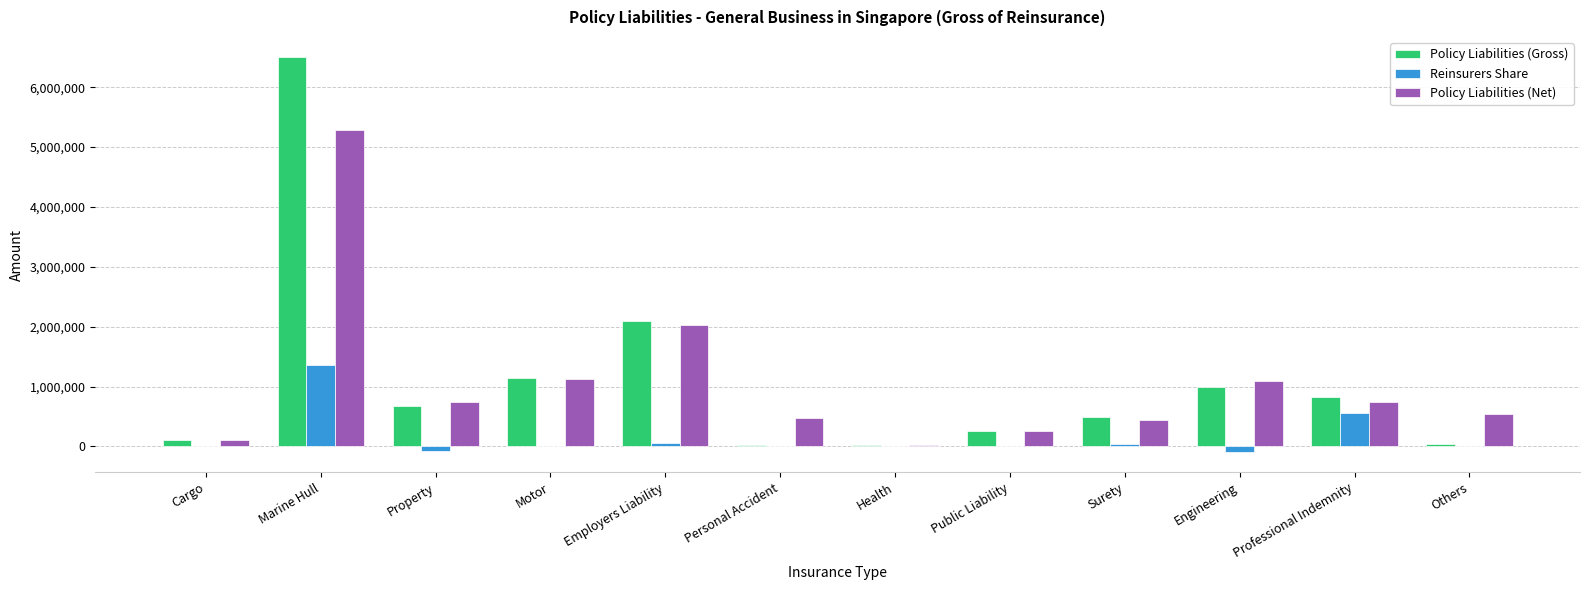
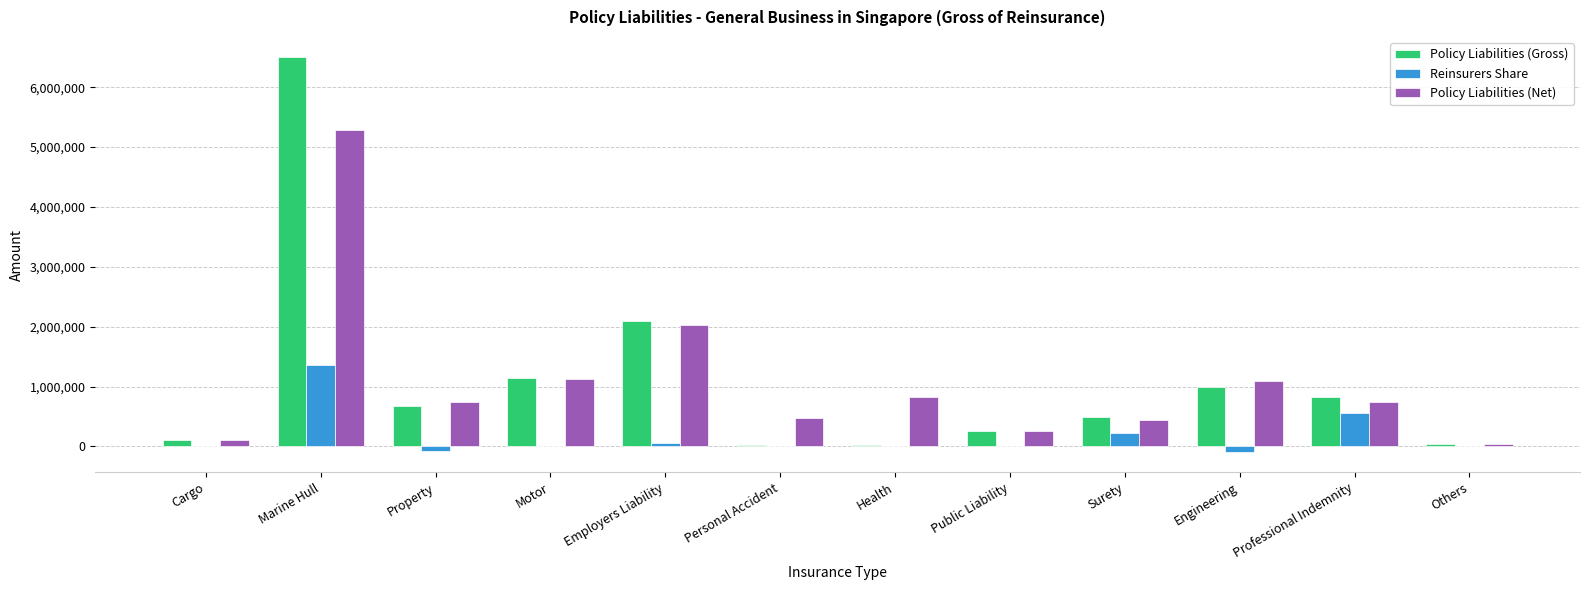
  {
    "Policy Liabilities (Gross)": {
      "Cargo": "100,000",
      "Marine Hull": "6,500,000",
      "Property": "700,000",
      "Motor": "1,100,000",
      "Employers Liability": "2,100,000",
      "Public Liability": "300,000",
      "Surety": "500,000",
      "Engineering": "1,000,000",
      "Professional Indemnity": "800,000",
      "Others": "0"
    },
    "Reinsurers Share": {
      "Marine Hull": "1,400,000",
      "Property": "-100,000",
      "Employers Liability": "100,000",
-     "Surety": "0",
+     "Surety": "200,000",
      "Engineering": "-100,000",
      "Professional Indemnity": "600,000"
    },
    "Policy Liabilities (Net)": {
      "Cargo": "100,000",
      "Marine Hull": "5,300,000",
      "Property": "700,000",
      "Motor": "1,100,000",
      "Employers Liability": "2,000,000",
      "Personal Accident": "500,000",
-     "Health": "0",
+     "Health": "800,000",
      "Public Liability": "300,000",
      "Surety": "400,000",
      "Engineering": "1,100,000",
      "Professional Indemnity": "700,000",
-     "Others": "500,000"
+     "Others": "0"
    }
  }
